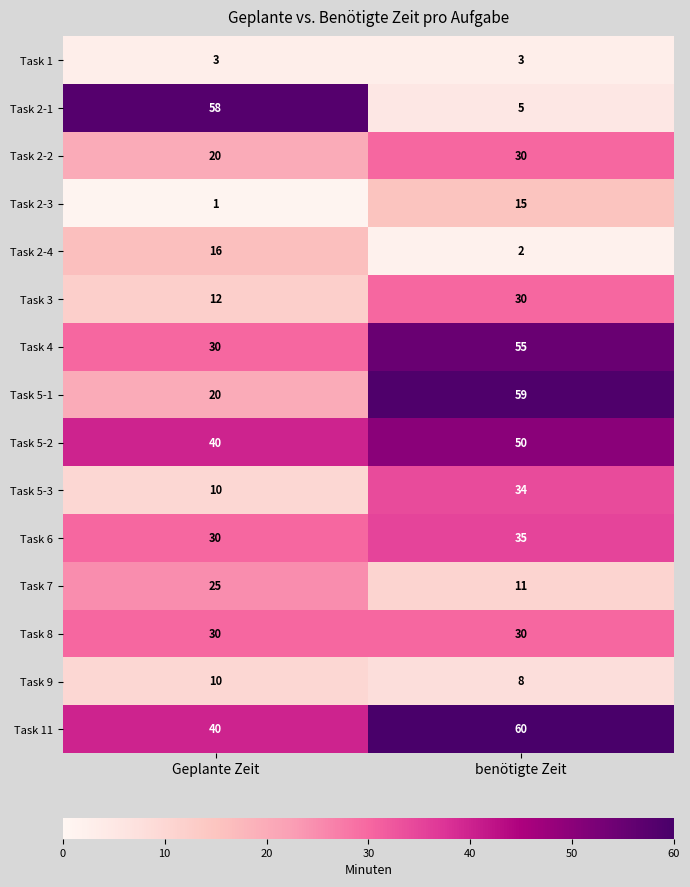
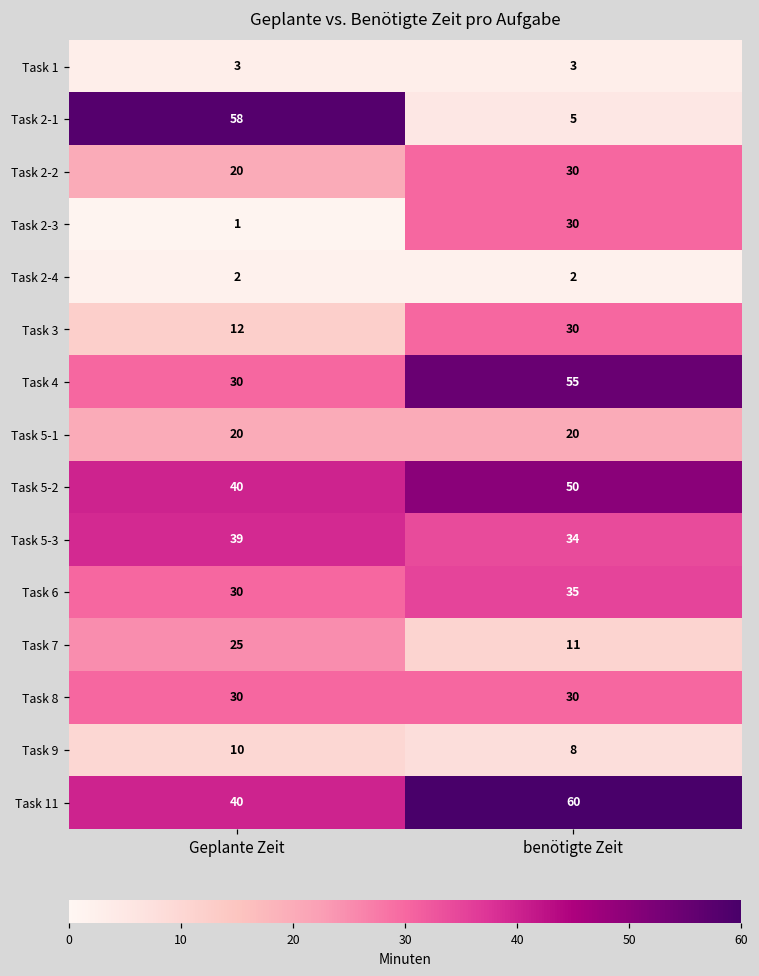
  {
    "Task 1": {
      "Geplante Zeit": 3,
      "benötigte Zeit": 3
    },
    "Task 2-1": {
      "Geplante Zeit": 58,
      "benötigte Zeit": 5
    },
    "Task 2-2": {
      "Geplante Zeit": 20,
      "benötigte Zeit": 30
    },
    "Task 2-3": {
      "Geplante Zeit": 1,
-     "benötigte Zeit": 15
+     "benötigte Zeit": 30
    },
    "Task 2-4": {
-     "Geplante Zeit": 16,
+     "Geplante Zeit": 2,
      "benötigte Zeit": 2
    },
    "Task 3": {
      "Geplante Zeit": 12,
      "benötigte Zeit": 30
    },
    "Task 4": {
      "Geplante Zeit": 30,
      "benötigte Zeit": 55
    },
    "Task 5-1": {
      "Geplante Zeit": 20,
-     "benötigte Zeit": 59
+     "benötigte Zeit": 20
    },
    "Task 5-2": {
      "Geplante Zeit": 40,
      "benötigte Zeit": 50
    },
    "Task 5-3": {
-     "Geplante Zeit": 10,
+     "Geplante Zeit": 39,
      "benötigte Zeit": 34
    },
    "Task 6": {
      "Geplante Zeit": 30,
      "benötigte Zeit": 35
    },
    "Task 7": {
      "Geplante Zeit": 25,
      "benötigte Zeit": 11
    },
    "Task 8": {
      "Geplante Zeit": 30,
      "benötigte Zeit": 30
    },
    "Task 9": {
      "Geplante Zeit": 10,
      "benötigte Zeit": 8
    },
    "Task 11": {
      "Geplante Zeit": 40,
      "benötigte Zeit": 60
    }
  }
